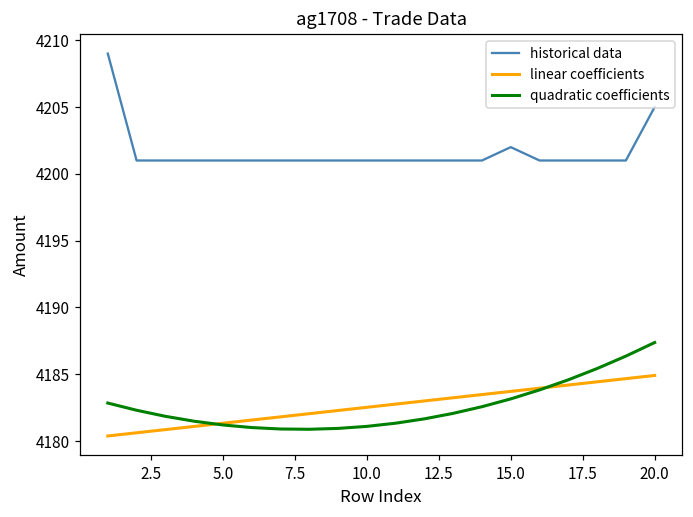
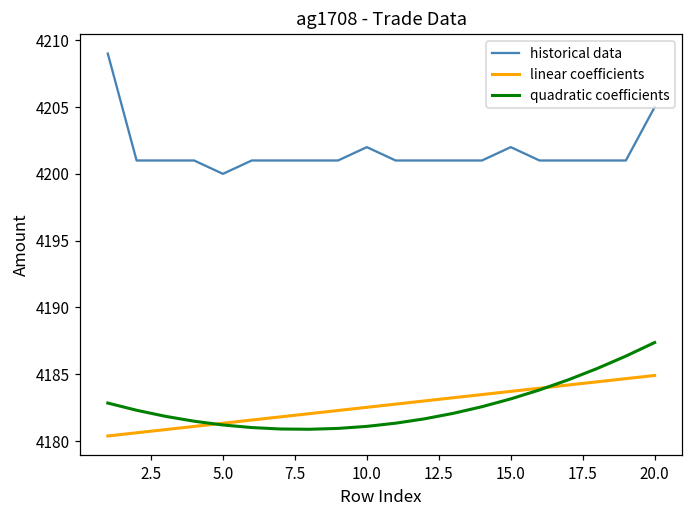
  {
    "historical data": {
-     "5.0": 4201,
-     "10.0": 4201,
+     "5.0": 4200,
+     "10.0": 4202,
      "15.0": 4202
    },
    "linear coefficients": {
      "10.0": 4182.5,
      "15.0": 4183.7,
      "20.0": 4185
    },
    "quadratic coefficients": {
      "10.0": 4181,
      "15.0": 4183,
      "20.0": 4187.4
    }
  }
